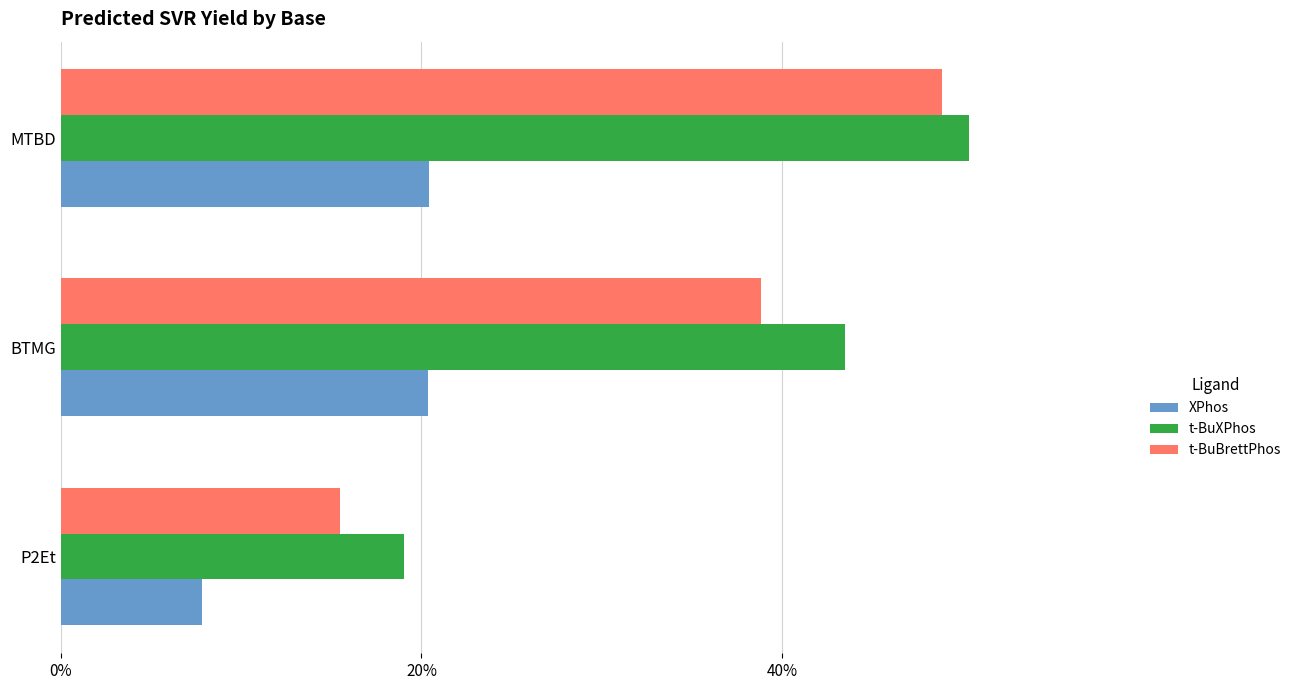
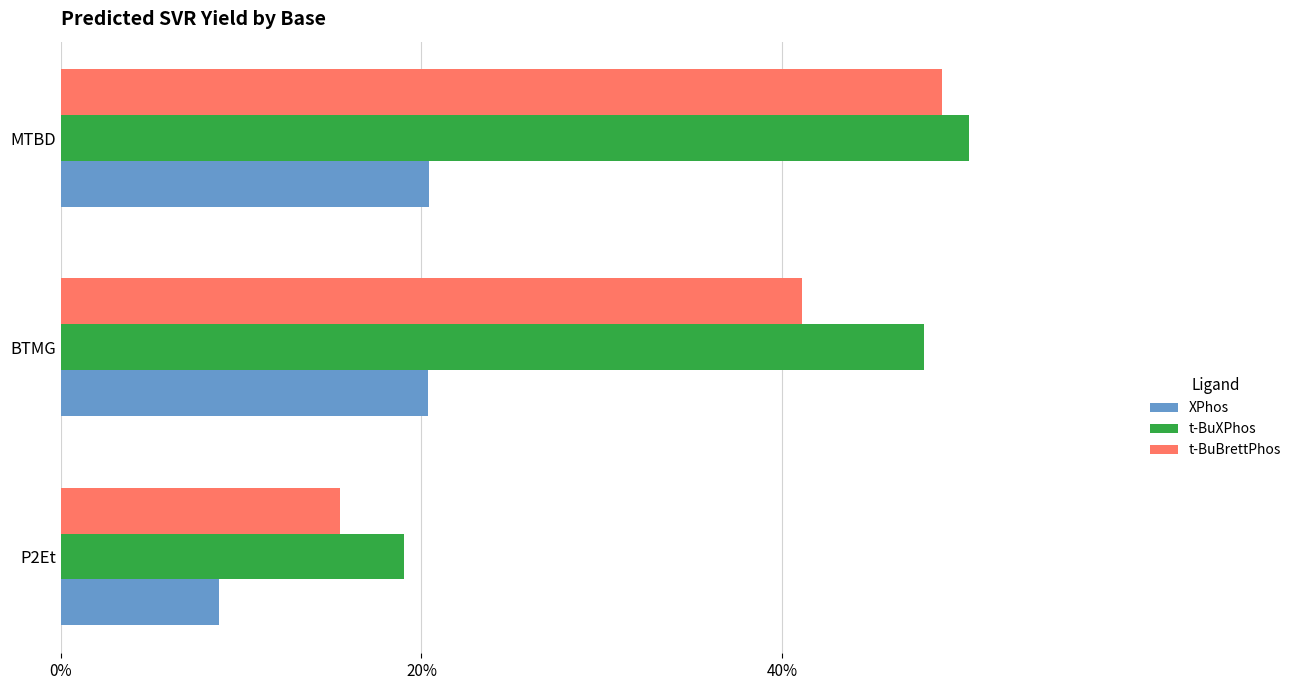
  {
    "XPhos": {
      "MTBD": "20.4%",
      "BTMG": "20.4%",
-     "P2Et": "7.8%"
+     "P2Et": "8.8%"
    },
    "t-BuXPhos": {
      "MTBD": "50.4%",
-     "BTMG": "43.5%",
+     "BTMG": "47.8%",
      "P2Et": "19.0%"
    },
    "t-BuBrettPhos": {
      "MTBD": "48.8%",
-     "BTMG": "38.8%",
+     "BTMG": "41.1%",
      "P2Et": "15.5%"
    }
  }
